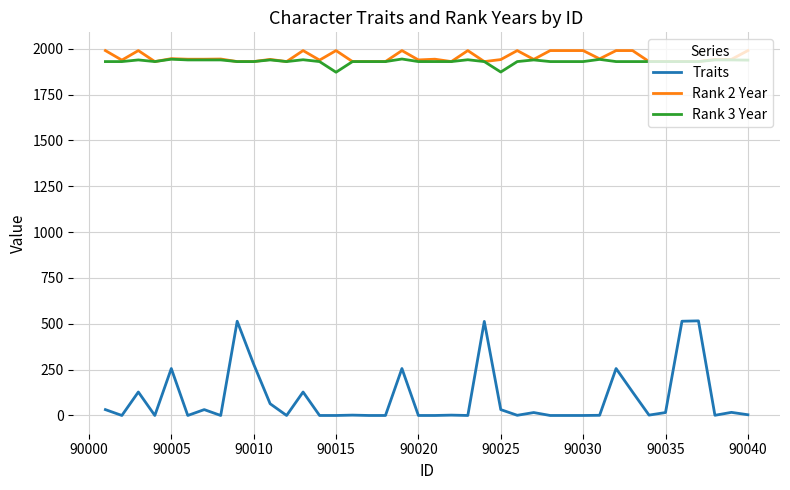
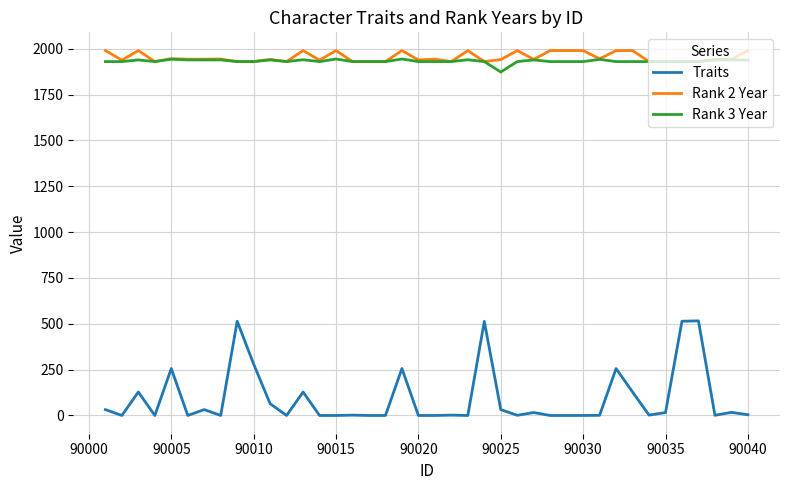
  {
    "Traits": {
      "90005": 260,
      "90010": 280,
      "90015": 0,
      "90020": 0,
      "90025": 30,
      "90030": 0,
      "90035": 20,
      "90040": 0
    },
    "Rank 2 Year": {
      "90015": 1990,
      "90025": 1940,
      "90030": 1990
    },
    "Rank 3 Year": {
-     "90015": 1870,
+     "90015": 1940,
      "90025": 1870,
      "90030": 1930
    }
  }
